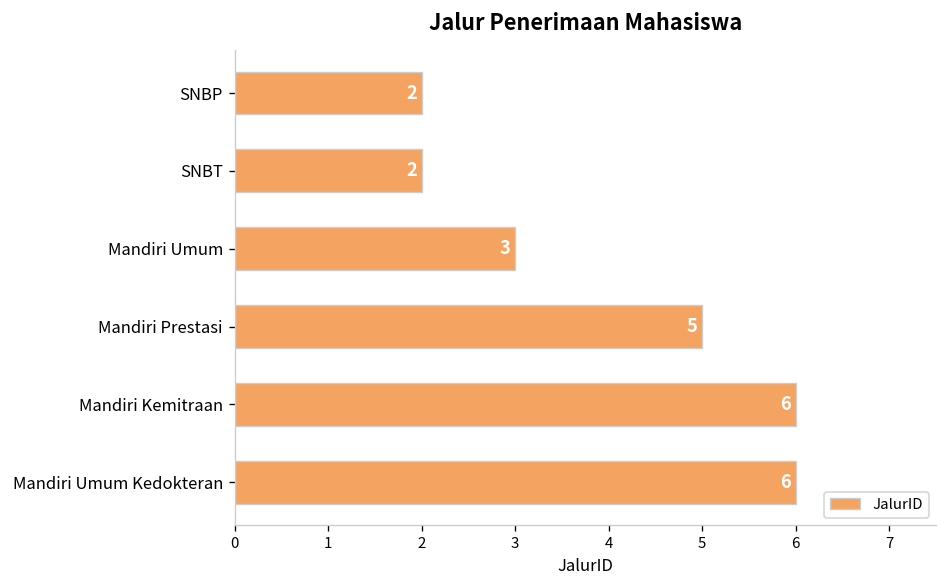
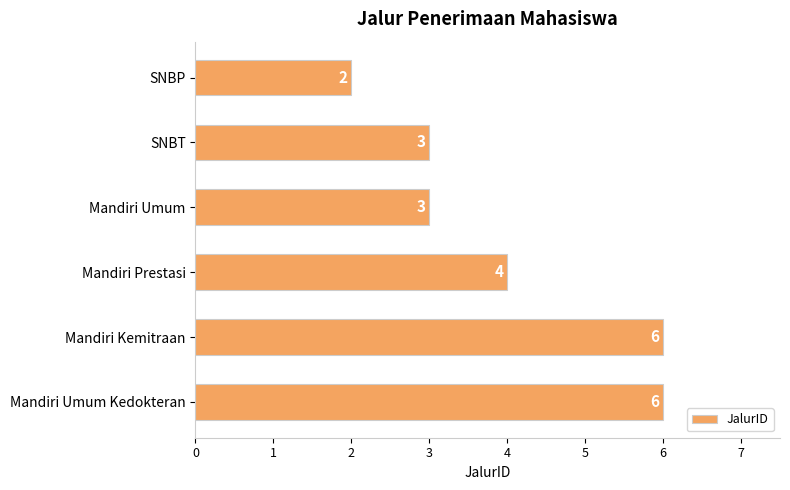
  {
    "SNBP": 2,
-   "SNBT": 2,
+   "SNBT": 3,
    "Mandiri Umum": 3,
-   "Mandiri Prestasi": 5,
+   "Mandiri Prestasi": 4,
    "Mandiri Kemitraan": 6,
    "Mandiri Umum Kedokteran": 6
  }
